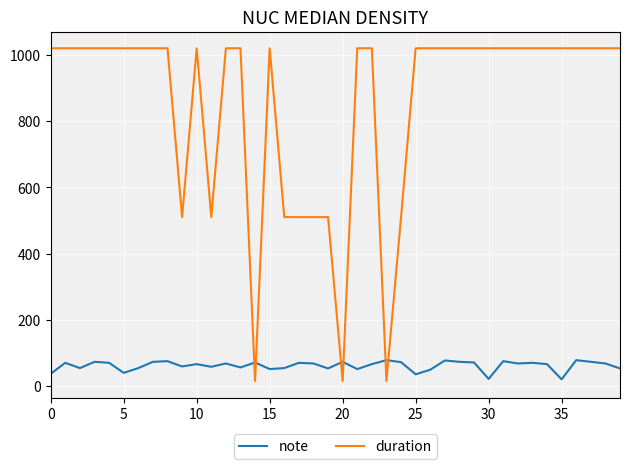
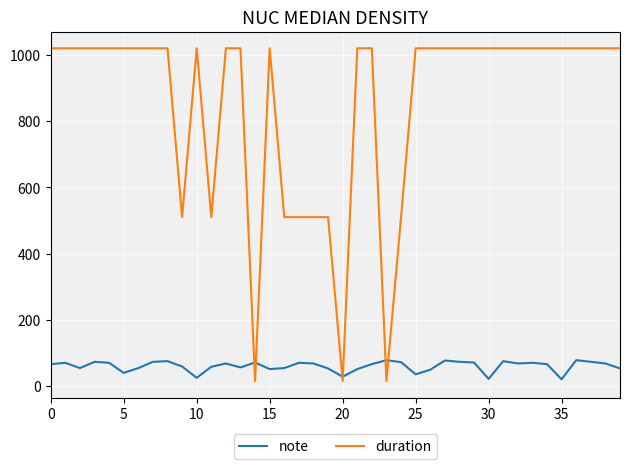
  {
    "note": {
-     "0": 40,
+     "0": 70,
      "5": 40,
-     "10": 70,
+     "10": 20,
      "15": 50,
-     "20": 70,
+     "20": 30,
      "25": 40,
      "30": 20,
      "35": 20
    },
    "duration": {
      "0": 1020,
      "5": 1020,
      "10": 1020,
      "15": 1020,
      "20": 20,
      "25": 1020,
      "30": 1020,
      "35": 1020
    }
  }
